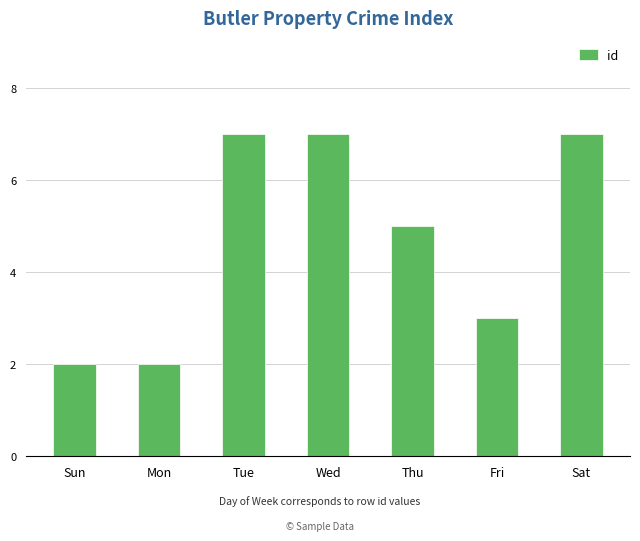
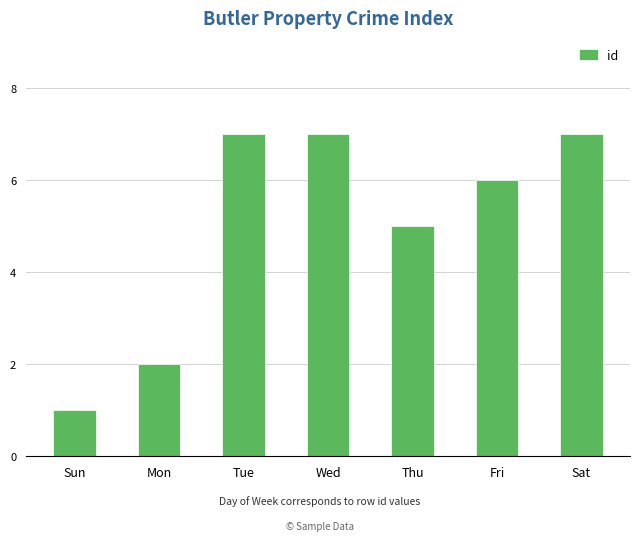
  {
-   "Sun": 2,
+   "Sun": 1,
    "Mon": 2,
    "Tue": 7,
    "Wed": 7,
    "Thu": 5,
-   "Fri": 3,
+   "Fri": 6,
    "Sat": 7
  }
